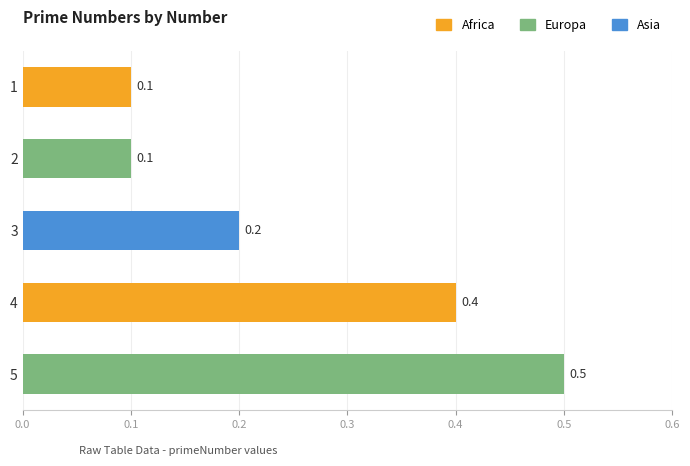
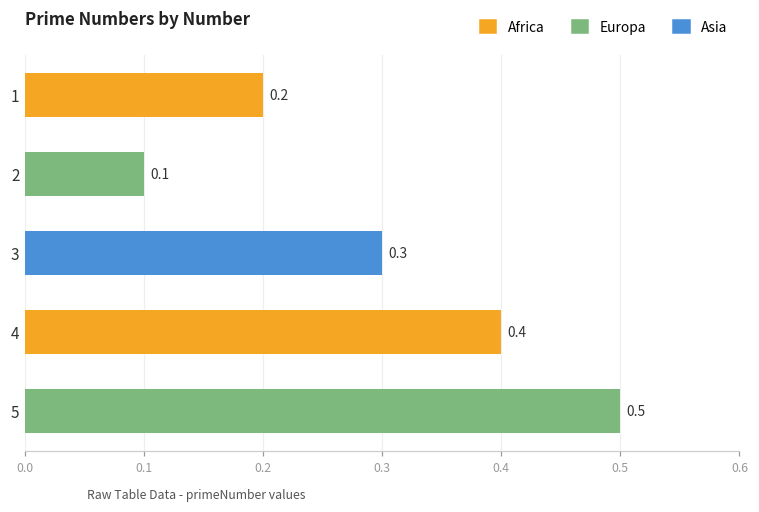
  {
-   "1": 0.1,
+   "1": 0.2,
    "2": 0.1,
-   "3": 0.2,
+   "3": 0.3,
    "4": 0.4,
    "5": 0.5
  }
